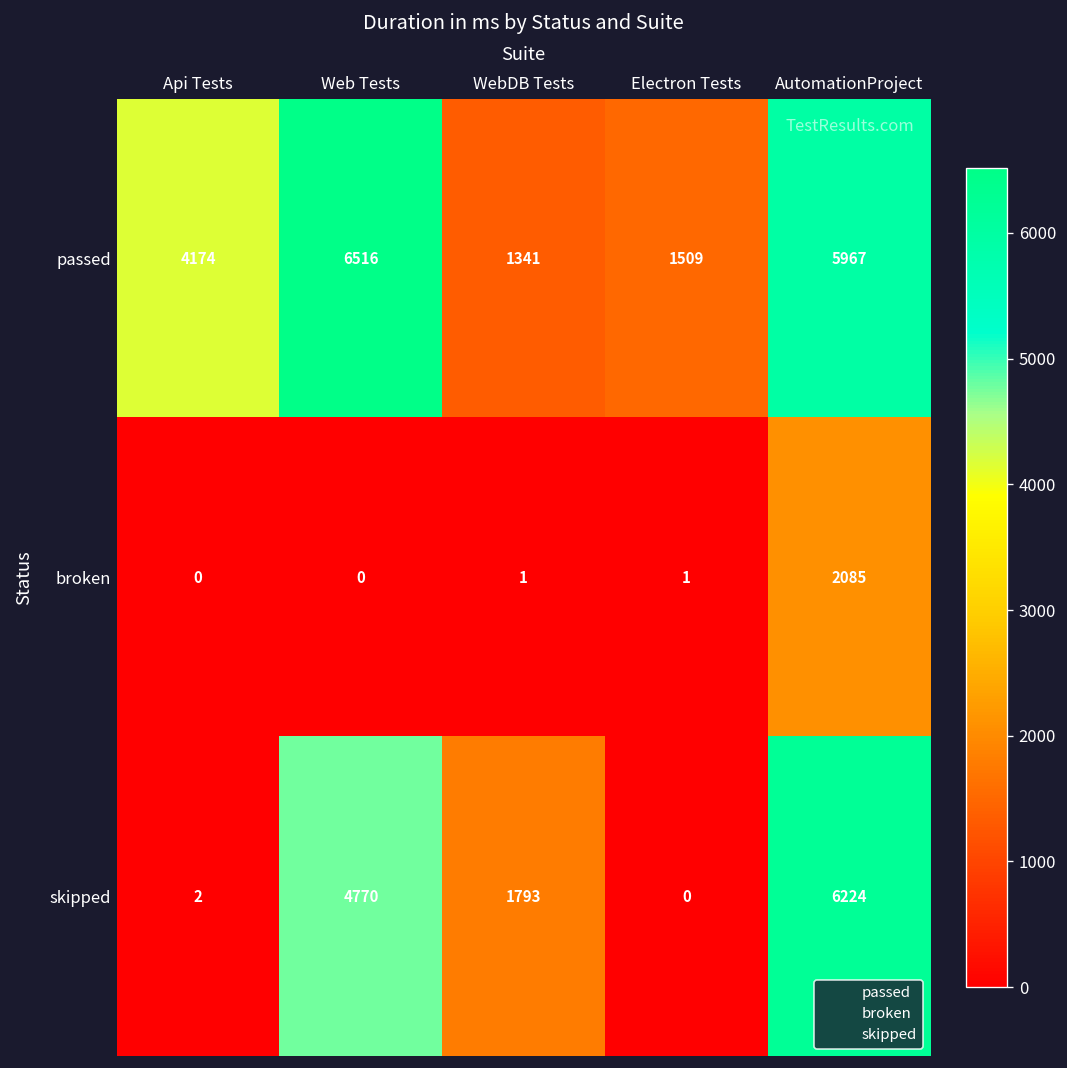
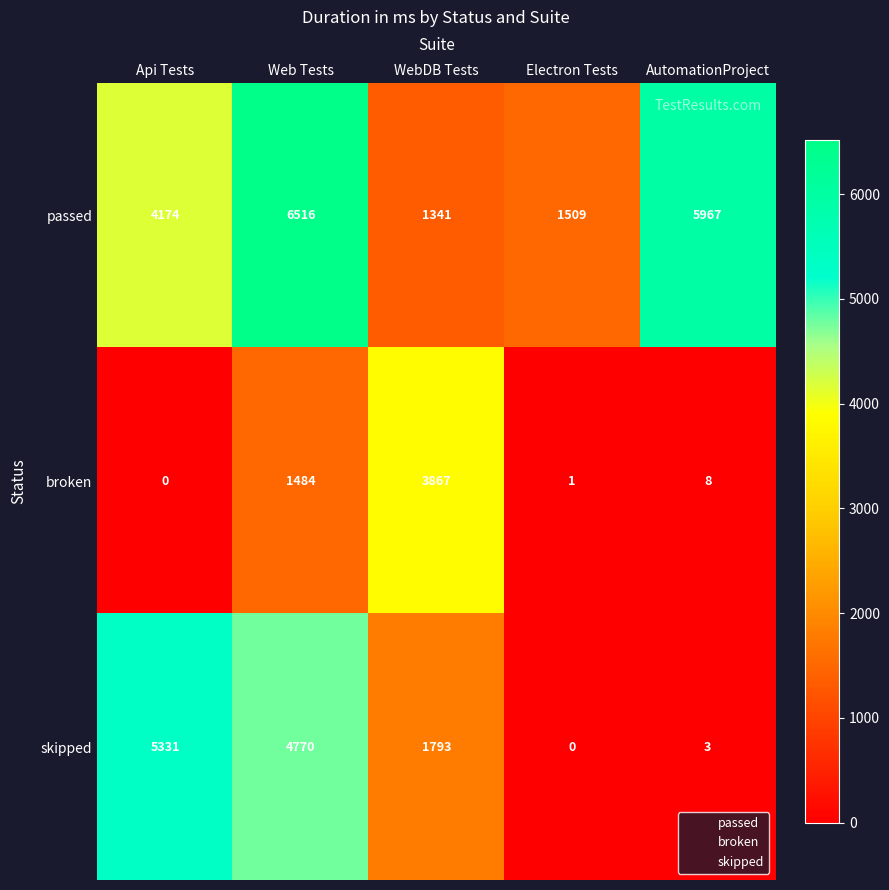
  {
    "passed": {
      "Api Tests": 4174,
      "Web Tests": 6516,
      "WebDB Tests": 1341,
      "Electron Tests": 1509
    },
    "broken": {
      "Api Tests": 0,
-     "Web Tests": 0,
-     "WebDB Tests": 1,
+     "Web Tests": 1484,
+     "WebDB Tests": 3867,
      "Electron Tests": 1,
-     "AutomationProject": 2085
+     "AutomationProject": 8
    },
    "skipped": {
-     "Api Tests": 2,
+     "Api Tests": 5331,
      "Web Tests": 4770,
      "WebDB Tests": 1793,
      "Electron Tests": 0,
-     "AutomationProject": 6224
+     "AutomationProject": 3
    }
  }
